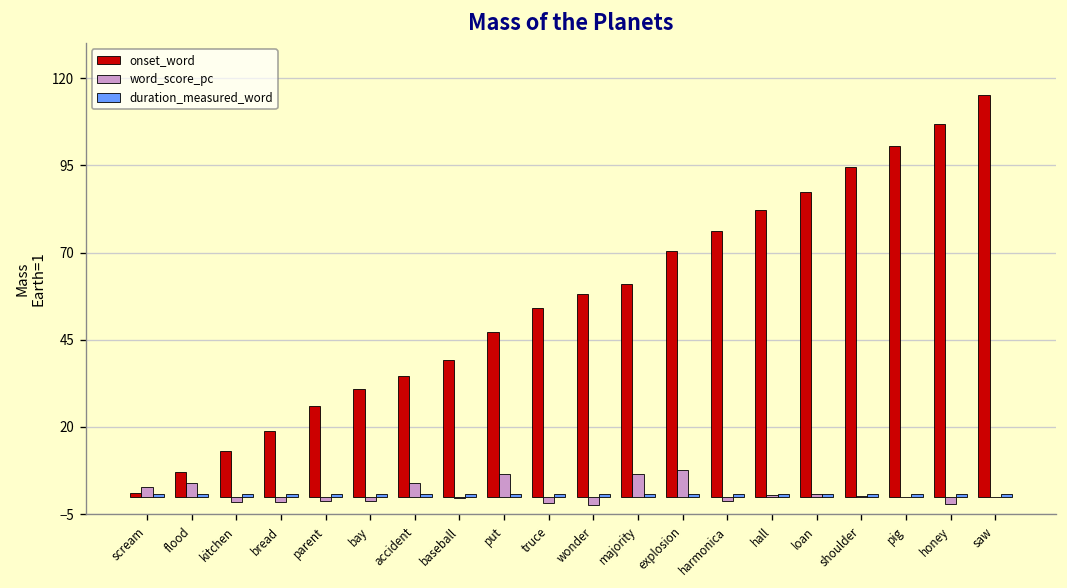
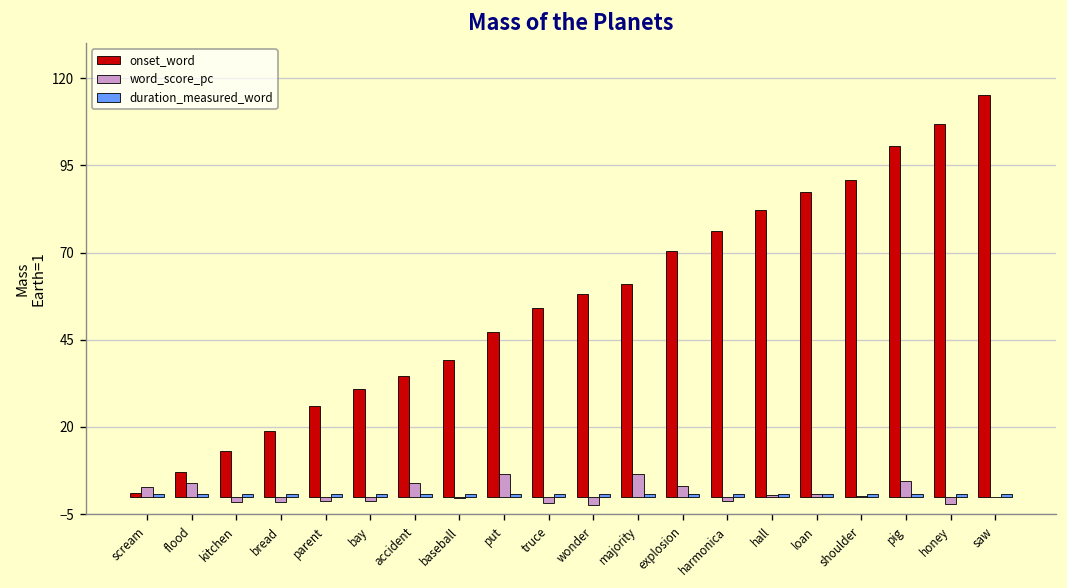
  {
    "onset_word": {
      "scream": 1,
      "flood": 7,
      "kitchen": 13,
      "bread": 19,
      "parent": 26,
      "bay": 31,
      "accident": 35,
      "baseball": 39,
      "put": 47,
      "truce": 54,
      "wonder": 58,
      "majority": 61,
      "explosion": 70,
      "harmonica": 76,
      "hall": 82,
      "loan": 88,
-     "shoulder": 94,
+     "shoulder": 91,
      "pig": 100,
      "honey": 107,
      "saw": 115
    },
    "word_score_pc": {
      "scream": 3,
      "flood": 4,
      "kitchen": -2,
      "bread": -2,
      "parent": -1,
      "bay": -1,
      "accident": 4,
      "put": 6,
      "truce": -2,
      "wonder": -2,
      "majority": 7,
-     "explosion": 8,
+     "explosion": 3,
      "harmonica": -1,
-     "pig": 0,
+     "pig": 5,
      "honey": -2
    }
  }
